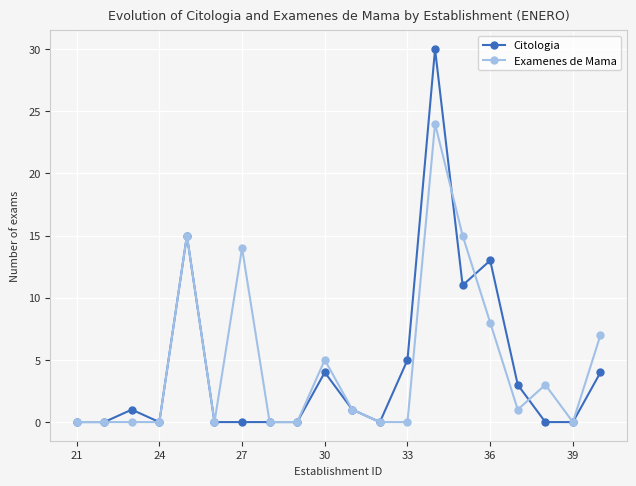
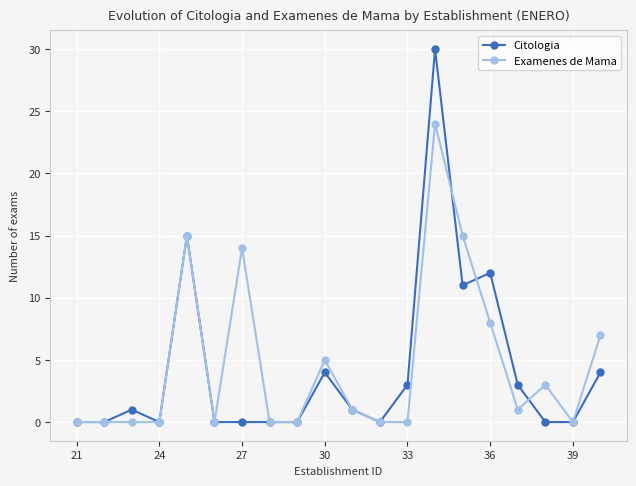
  {
    "Citologia": {
      "27": 0,
      "30": 4,
-     "33": 5,
-     "36": 13
+     "33": 3,
+     "36": 12
    },
    "Examenes de Mama": {
      "27": 14,
      "30": 5,
      "33": 0,
      "36": 8
    }
  }
